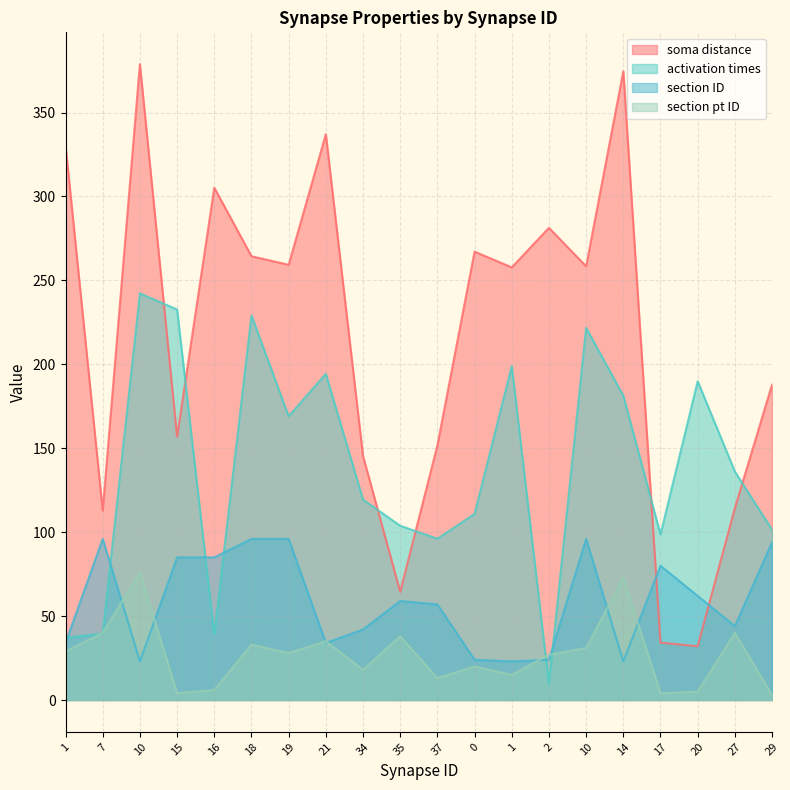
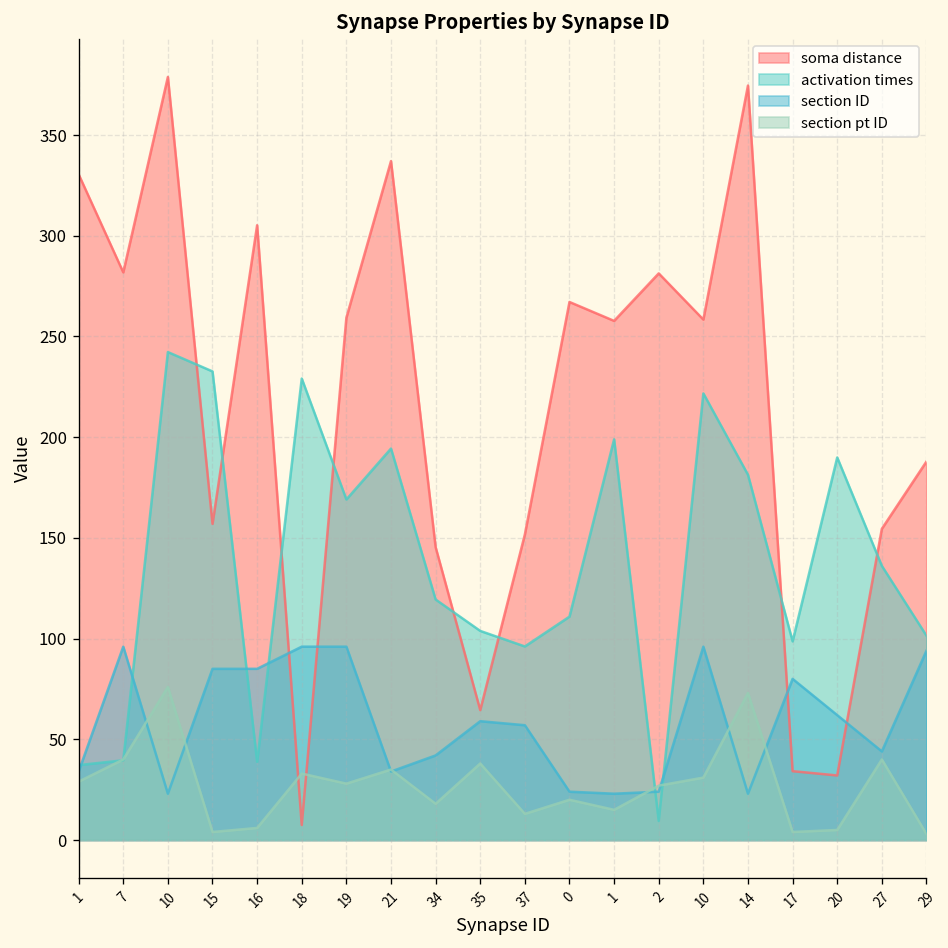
  {
    "soma distance": {
-     "7": 113,
+     "7": 282,
      "15": 157,
      "16": 305,
-     "18": 264,
+     "18": 7,
      "19": 259,
      "21": 337,
      "34": 145,
      "35": 64,
      "37": 152,
      "0": 267,
      "2": 281,
      "14": 375,
      "17": 34,
      "20": 32,
-     "27": 114,
+     "27": 154,
      "29": 188
    }
  }
